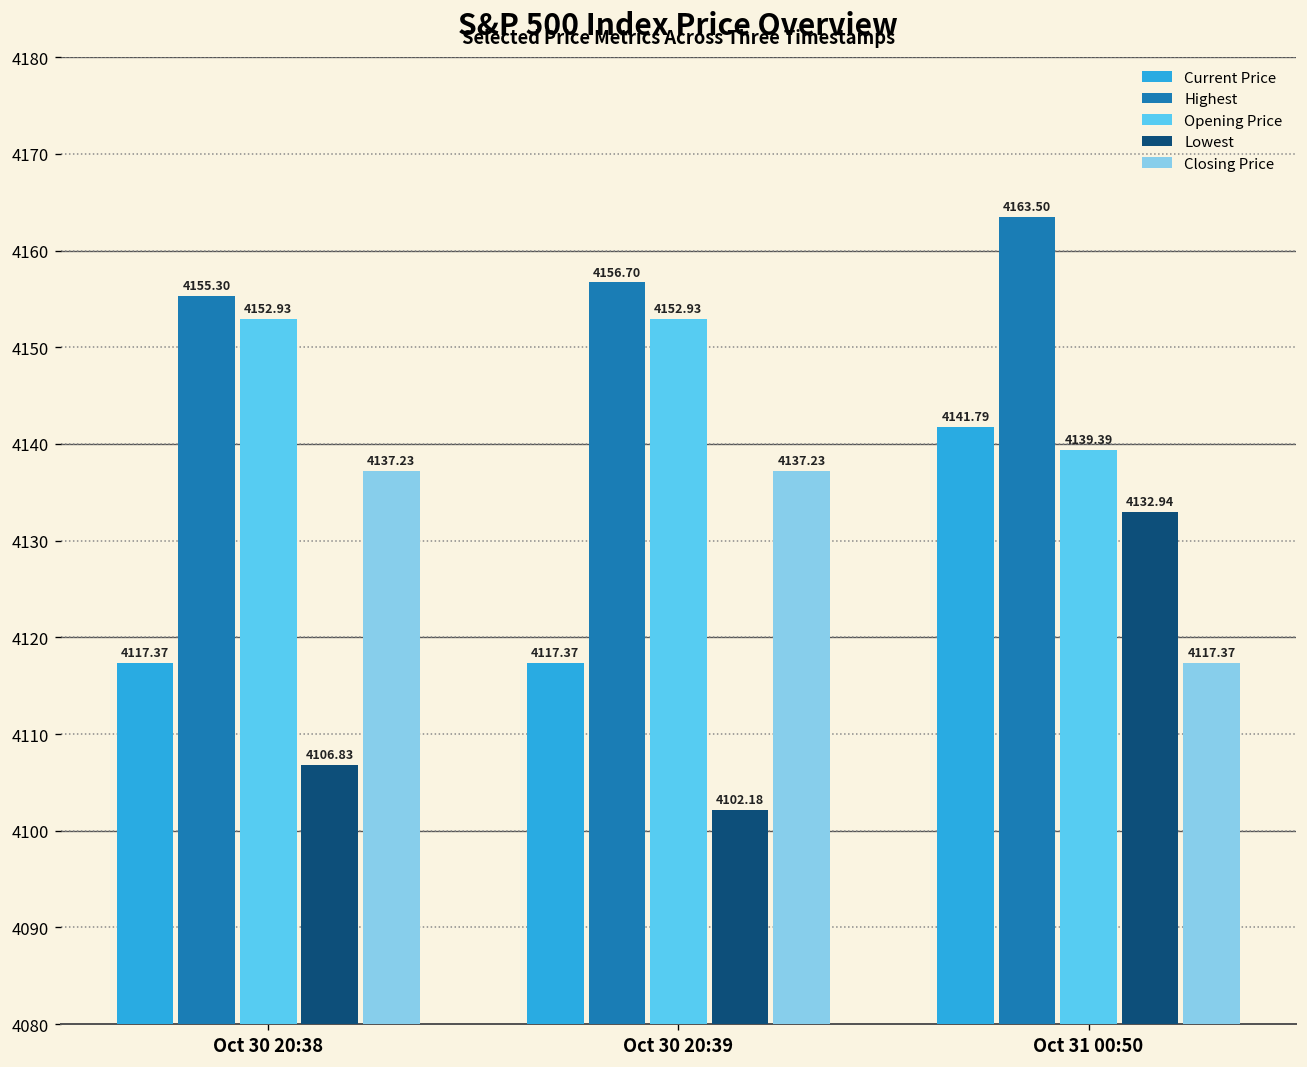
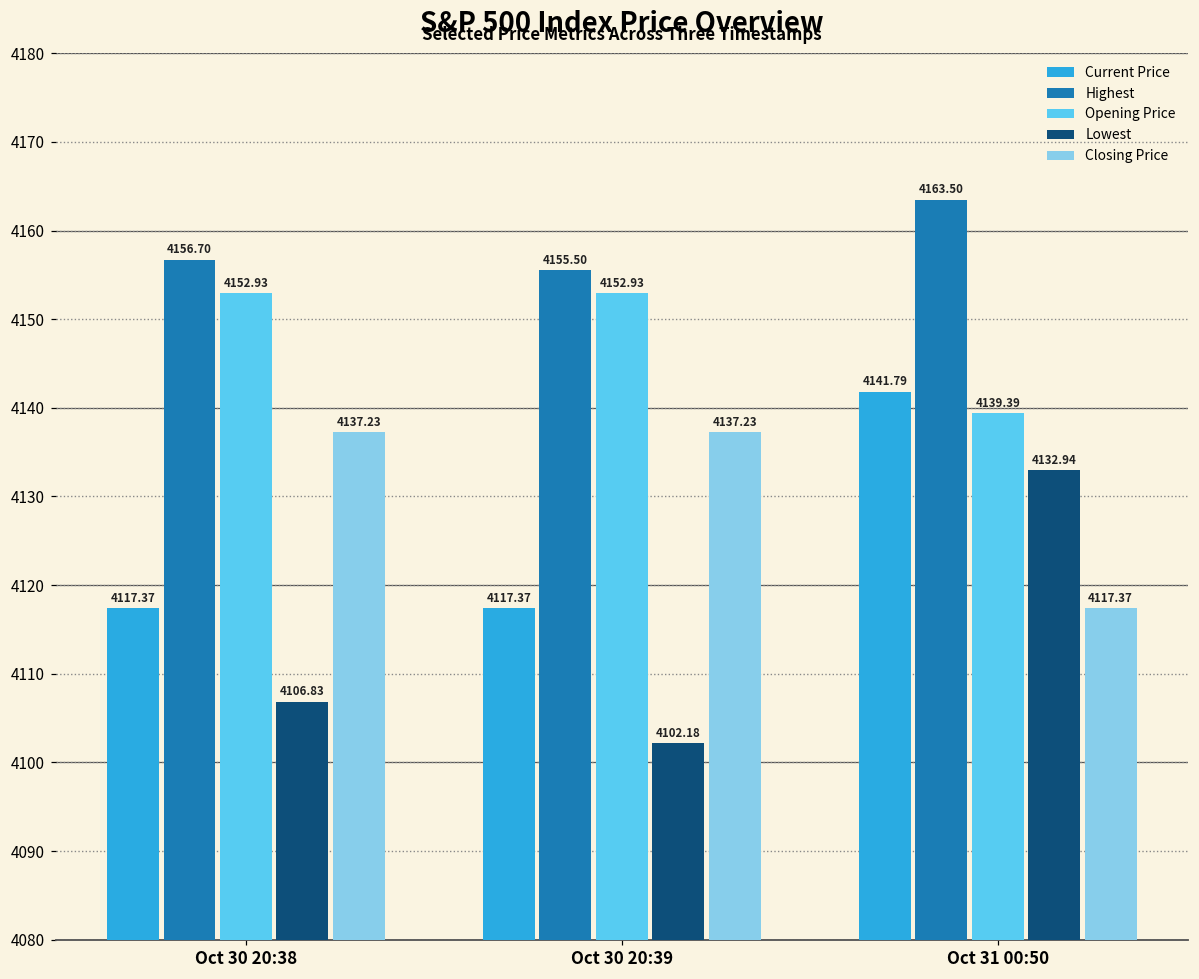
  {
    "Highest": {
-     "Oct 30 20:38": 4155.30,
-     "Oct 30 20:39": 4156.70,
+     "Oct 30 20:38": 4156.70,
+     "Oct 30 20:39": 4155.50,
      "Oct 31 00:50": 4163.50
    },
    "Lowest": {
      "Oct 30 20:38": 4106.83,
      "Oct 30 20:39": 4102.18,
      "Oct 31 00:50": 4132.94
    }
  }
